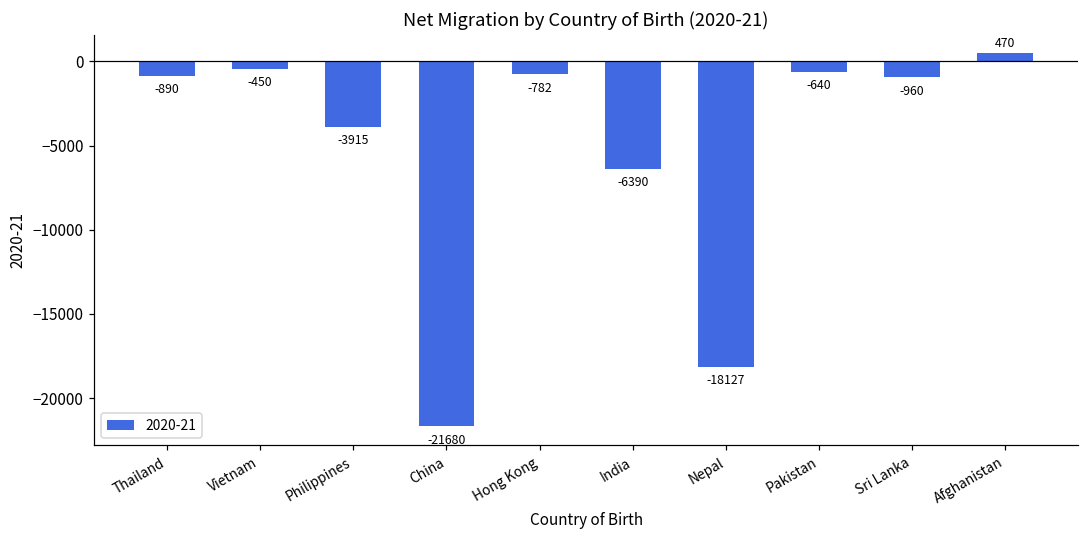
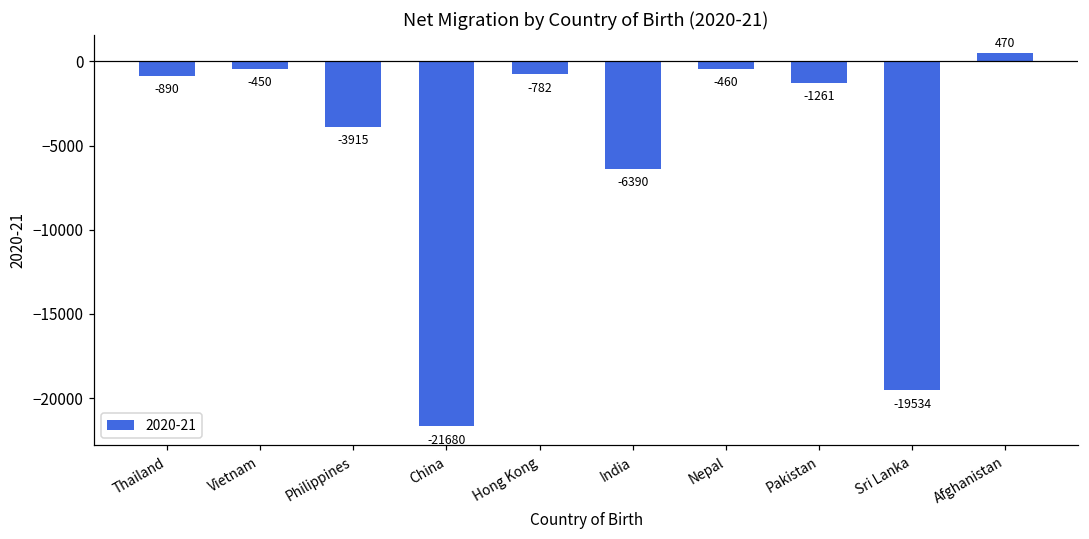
  {
    "Thailand": -890,
    "Vietnam": -450,
    "Philippines": -3915,
    "China": -21680,
    "Hong Kong": -782,
    "India": -6390,
-   "Nepal": -18127,
-   "Pakistan": -640,
-   "Sri Lanka": -960,
+   "Nepal": -460,
+   "Pakistan": -1261,
+   "Sri Lanka": -19534,
    "Afghanistan": 470
  }
